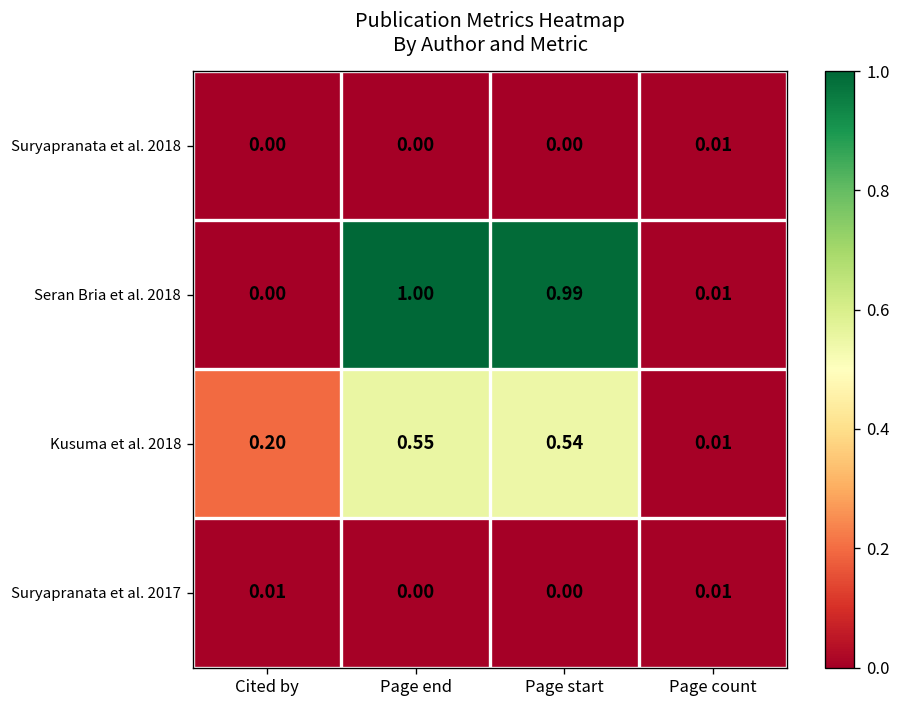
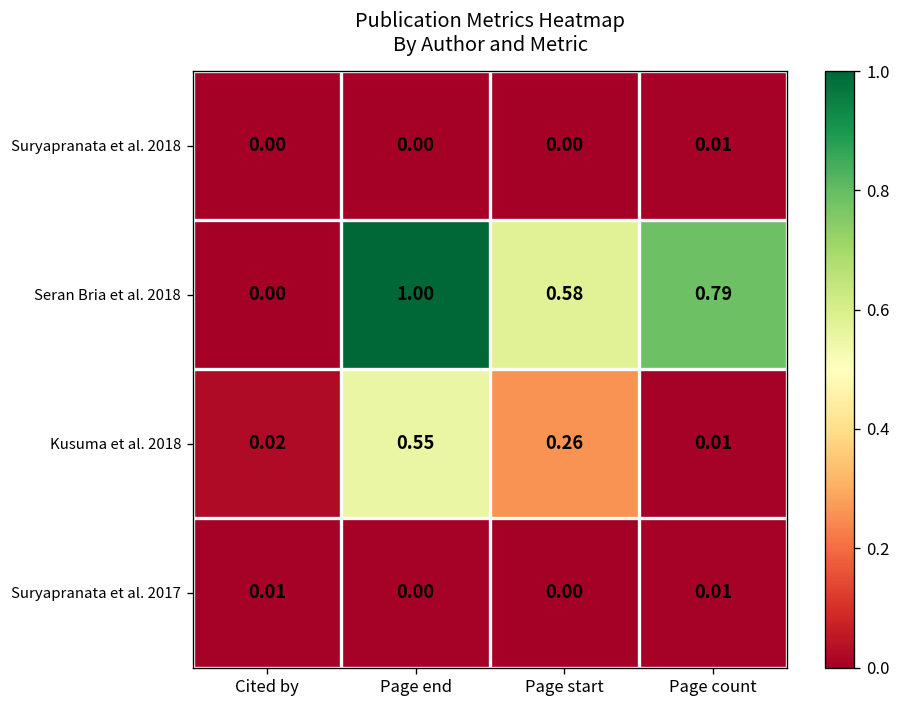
  {
    "Suryapranata et al. 2018": {
      "Cited by": 0.00,
      "Page end": 0.00,
      "Page start": 0.00,
      "Page count": 0.01
    },
    "Seran Bria et al. 2018": {
      "Cited by": 0.00,
      "Page end": 1.00,
-     "Page start": 0.99,
-     "Page count": 0.01
+     "Page start": 0.58,
+     "Page count": 0.79
    },
    "Kusuma et al. 2018": {
-     "Cited by": 0.20,
+     "Cited by": 0.02,
      "Page end": 0.55,
-     "Page start": 0.54,
+     "Page start": 0.26,
      "Page count": 0.01
    },
    "Suryapranata et al. 2017": {
      "Cited by": 0.01,
      "Page end": 0.00,
      "Page start": 0.00,
      "Page count": 0.01
    }
  }
